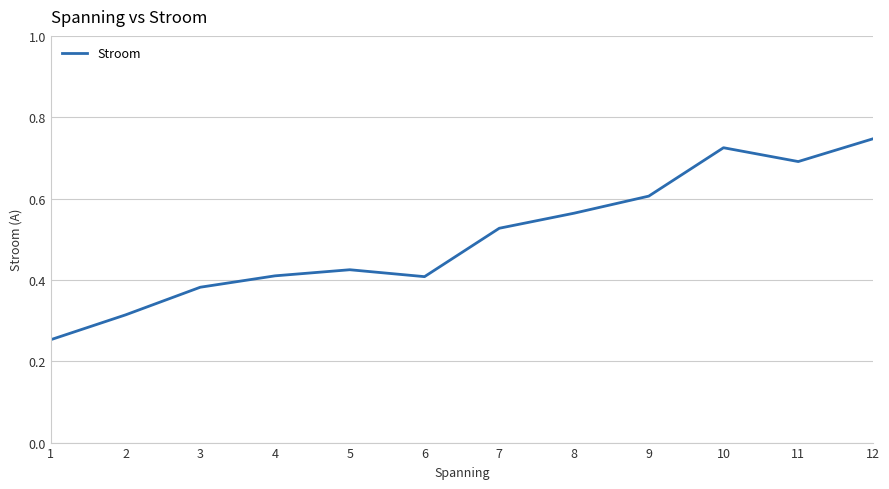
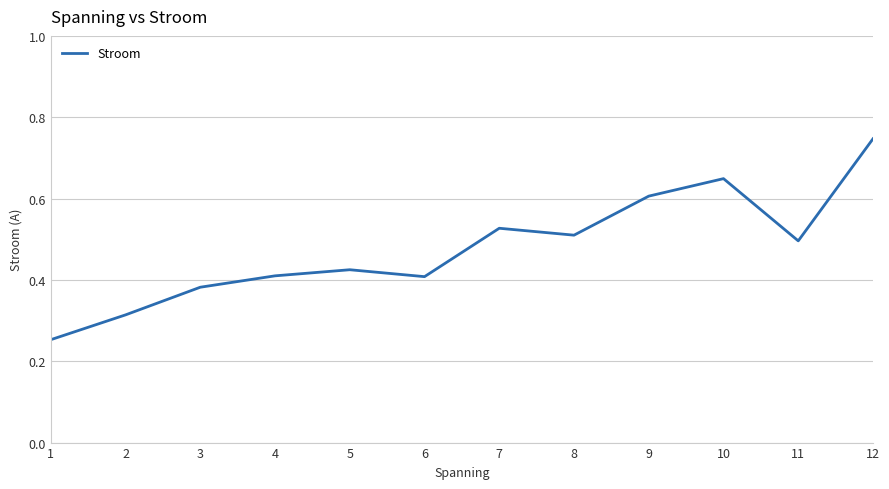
  {
    "1": 0.25,
    "2": 0.31,
    "3": 0.38,
    "4": 0.41,
    "5": 0.43,
    "6": 0.41,
    "7": 0.53,
-   "8": 0.56,
+   "8": 0.51,
    "9": 0.61,
-   "10": 0.73,
-   "11": 0.69,
+   "10": 0.65,
+   "11": 0.50,
    "12": 0.75
  }
